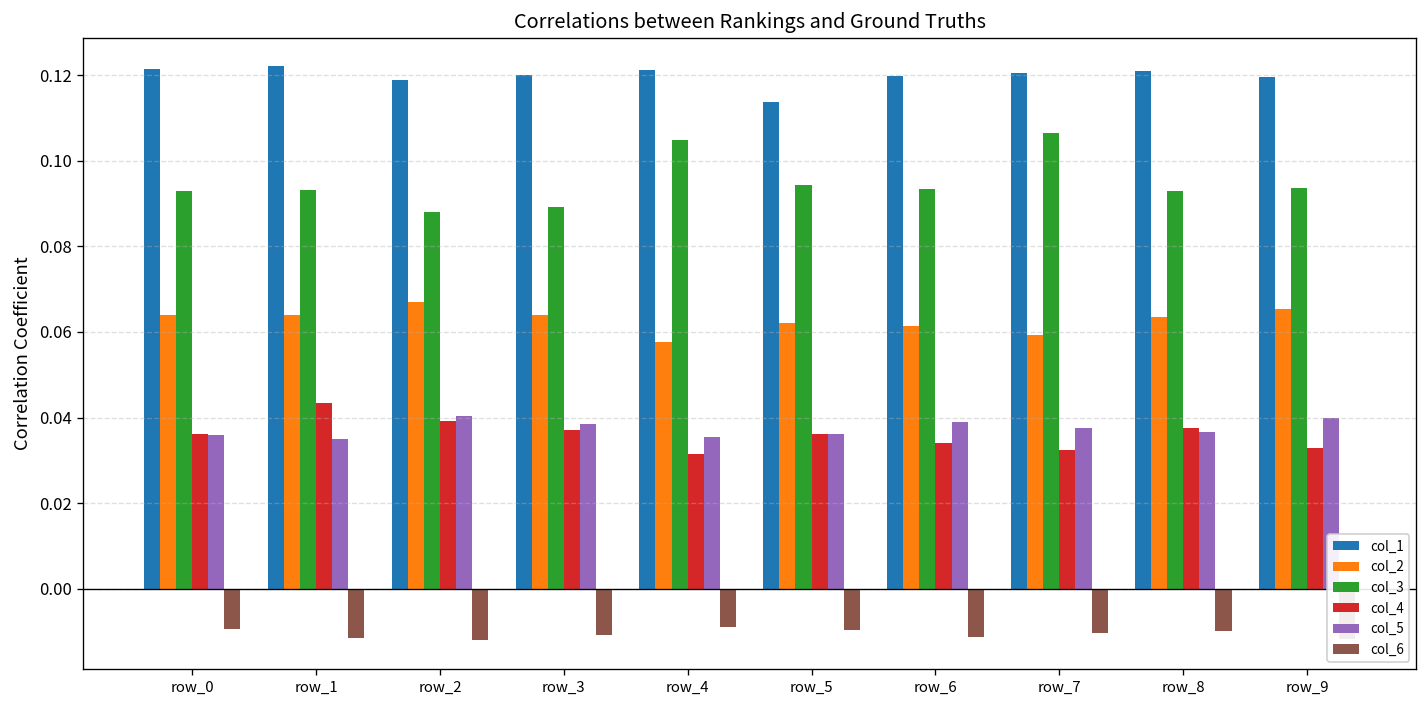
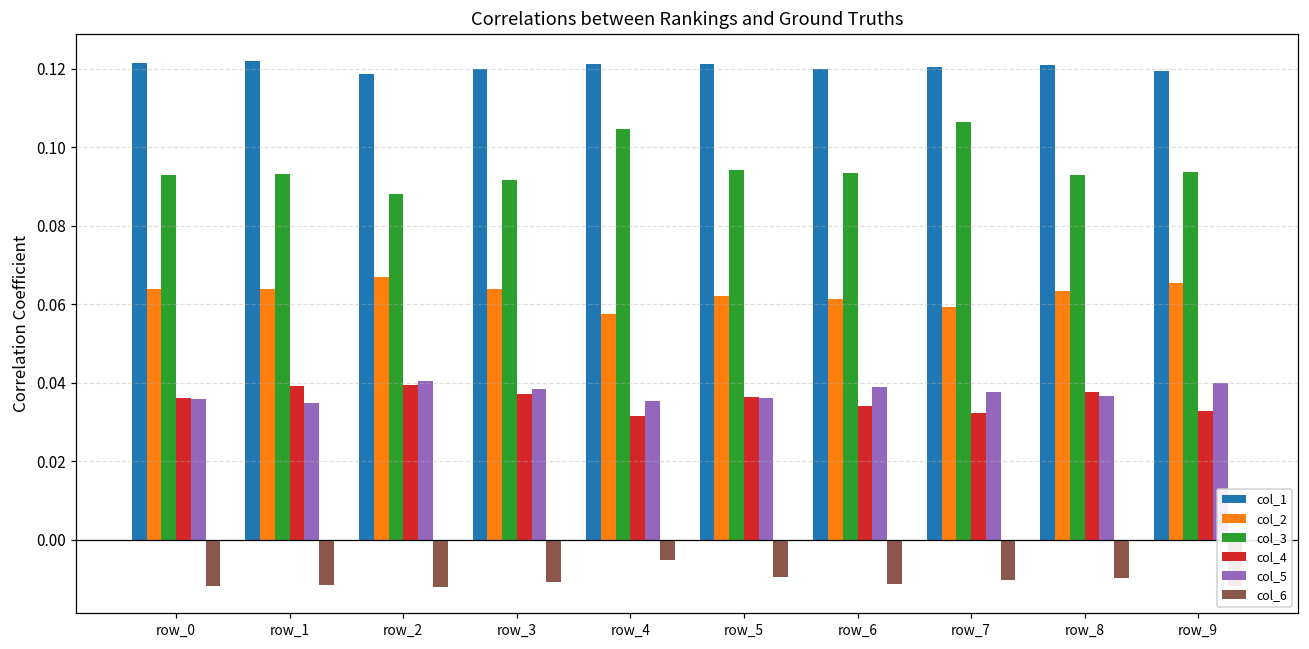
  {
    "col_1": {
      "row_0": 0.121,
      "row_1": 0.122,
      "row_2": 0.119,
      "row_3": 0.120,
      "row_4": 0.121,
-     "row_5": 0.114,
+     "row_5": 0.121,
      "row_6": 0.120,
      "row_7": 0.120,
      "row_8": 0.121,
      "row_9": 0.120
    },
    "col_2": {
      "row_0": 0.064,
      "row_1": 0.064,
      "row_2": 0.067,
      "row_3": 0.064,
      "row_4": 0.058,
      "row_5": 0.062,
      "row_6": 0.061,
      "row_7": 0.059,
      "row_8": 0.063,
      "row_9": 0.065
    },
    "col_3": {
      "row_0": 0.093,
      "row_1": 0.093,
      "row_2": 0.088,
-     "row_3": 0.089,
+     "row_3": 0.092,
      "row_4": 0.105,
      "row_5": 0.094,
      "row_6": 0.093,
      "row_7": 0.106,
      "row_8": 0.093,
      "row_9": 0.094
    },
    "col_4": {
      "row_0": 0.036,
-     "row_1": 0.043,
+     "row_1": 0.039,
      "row_2": 0.039,
      "row_3": 0.037,
      "row_4": 0.031,
      "row_5": 0.036,
      "row_6": 0.034,
      "row_7": 0.032,
      "row_8": 0.038,
      "row_9": 0.033
    },
    "col_5": {
      "row_0": 0.036,
      "row_1": 0.035,
      "row_2": 0.040,
      "row_3": 0.038,
      "row_4": 0.035,
      "row_5": 0.036,
      "row_6": 0.039,
      "row_7": 0.038,
      "row_8": 0.037,
      "row_9": 0.040
    },
    "col_6": {
-     "row_0": -0.009,
+     "row_0": -0.012,
      "row_1": -0.012,
      "row_2": -0.012,
      "row_3": -0.011,
-     "row_4": -0.009,
+     "row_4": -0.005,
      "row_5": -0.010,
      "row_6": -0.011,
      "row_7": -0.010,
      "row_8": -0.010
    }
  }
